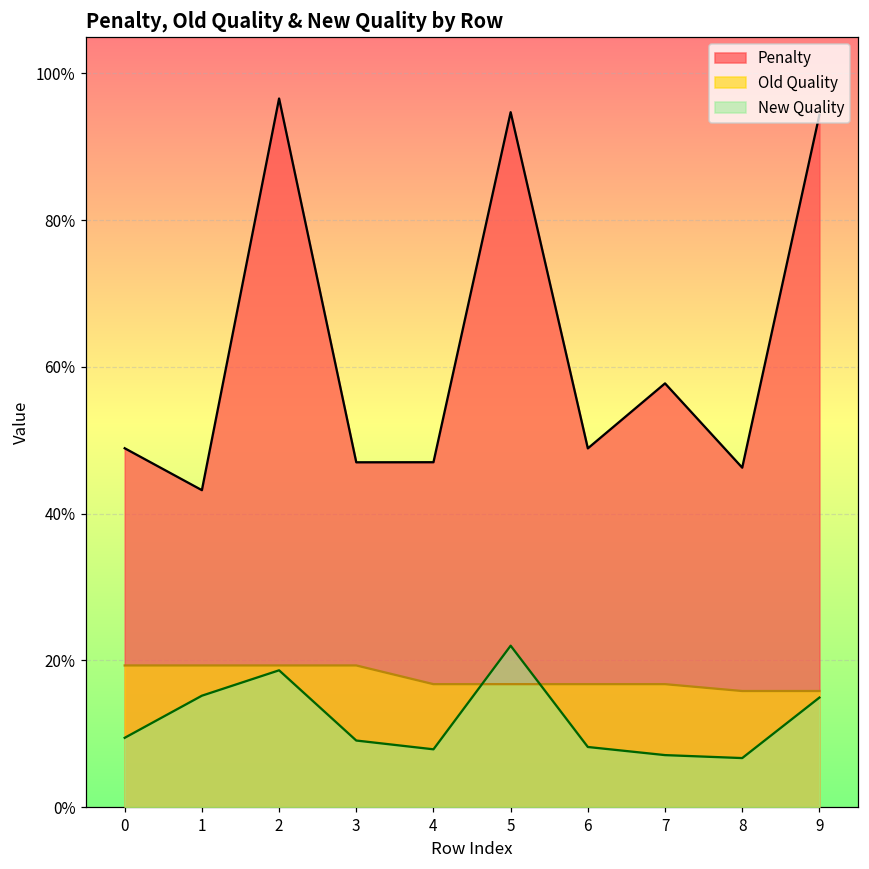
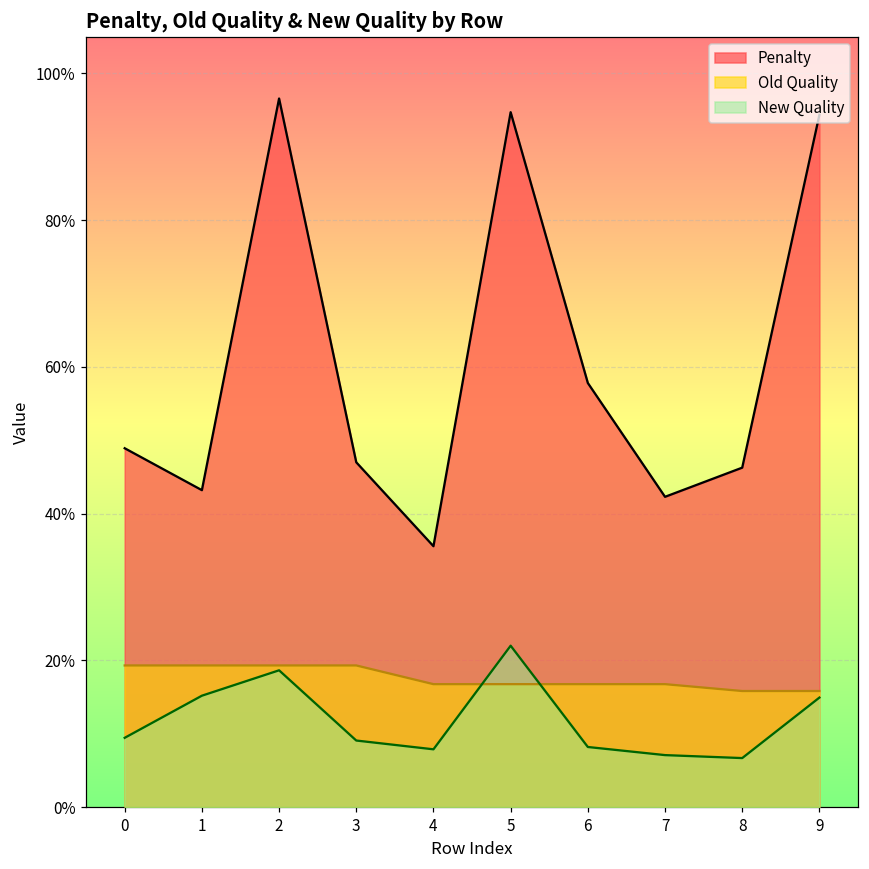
  {
    "Penalty": {
      "0": "49%",
      "1": "43%",
      "2": "97%",
      "3": "47%",
-     "4": "47%",
+     "4": "36%",
      "5": "95%",
-     "6": "49%",
-     "7": "58%",
+     "6": "58%",
+     "7": "42%",
      "8": "46%"
    },
    "Old Quality": {
      "0": "19%",
      "1": "19%",
      "2": "19%",
      "3": "19%",
      "4": "17%",
      "5": "17%",
      "6": "17%",
      "7": "17%",
      "8": "16%",
      "9": "16%"
    },
    "New Quality": {
      "0": "9%",
      "1": "15%",
      "2": "19%",
      "3": "9%",
      "4": "8%",
      "5": "22%",
      "6": "8%",
      "7": "7%",
      "8": "7%",
      "9": "15%"
    }
  }
